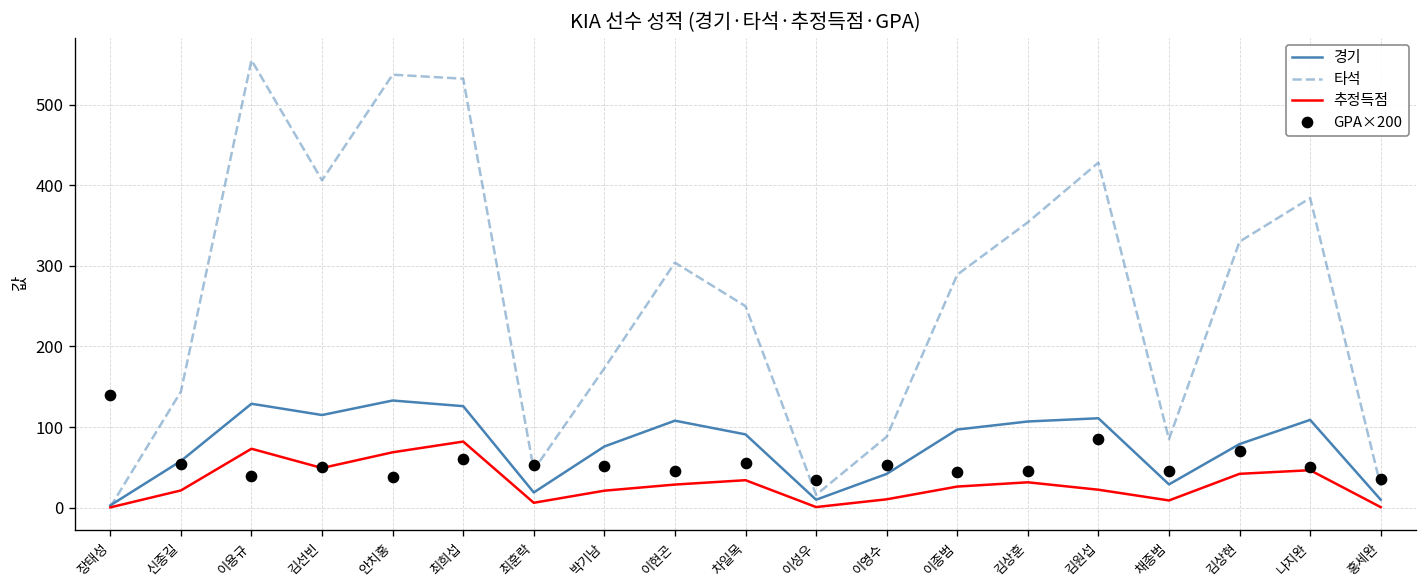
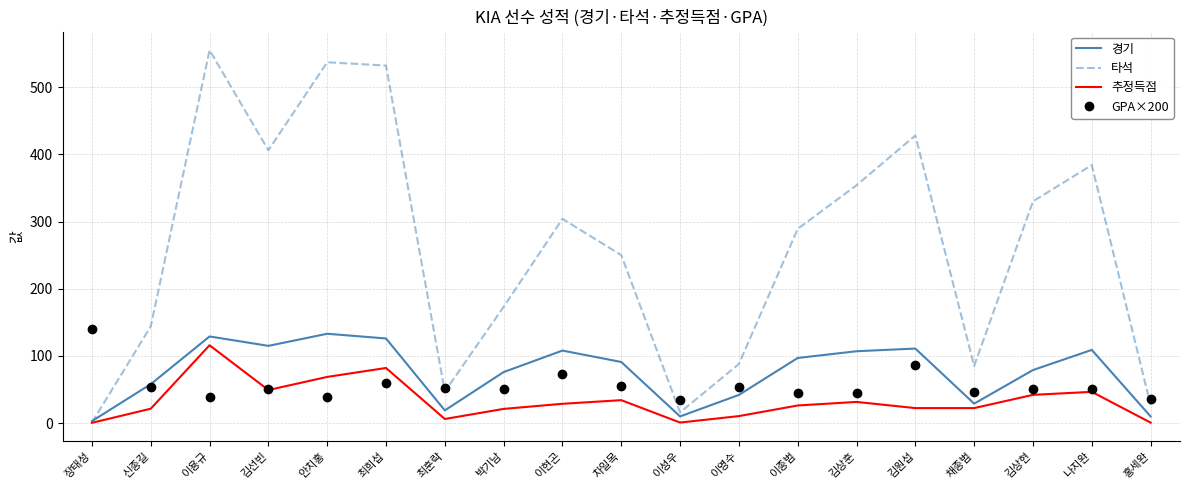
  {
    "추정득점": {
      "신종길": 20,
-     "이용규": 70,
+     "이용규": 120,
      "안치홍": 70,
      "최희섭": 80,
      "최훈락": 10,
      "박기남": 20,
      "이현곤": 30,
      "차일목": 30,
      "이성우": 0,
      "이영수": 10,
      "이종범": 30,
      "김상훈": 30,
      "김원섭": 20,
-     "채종범": 10,
+     "채종범": 20,
      "김상현": 40,
      "홍세완": 0
    },
    "GPA×200": {
      "장태성": 140,
      "이용규": 40,
      "안치홍": 40,
      "최희섭": 60,
      "최훈락": 50,
      "박기남": 50,
-     "이현곤": 50,
+     "이현곤": 70,
      "차일목": 60,
      "이성우": 40,
      "이영수": 50,
      "이종범": 40,
      "김상훈": 50,
      "김원섭": 90,
      "채종범": 50,
-     "김상현": 70,
+     "김상현": 50,
      "홍세완": 40
    }
  }
